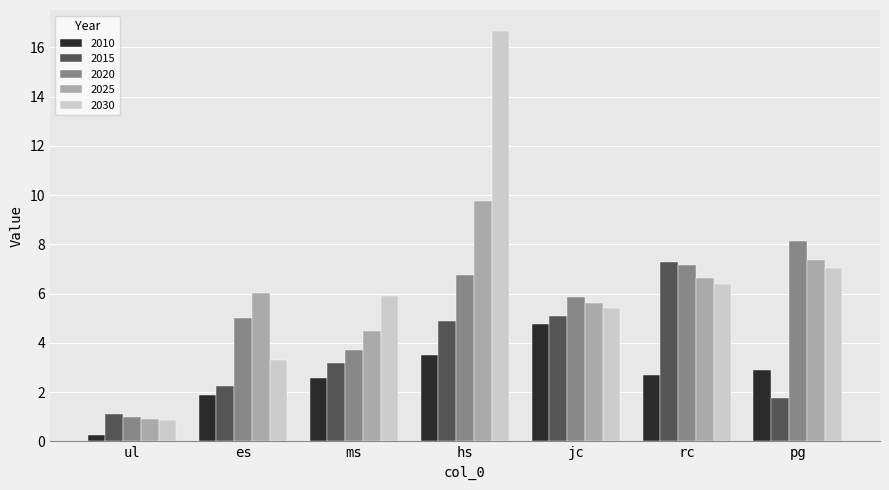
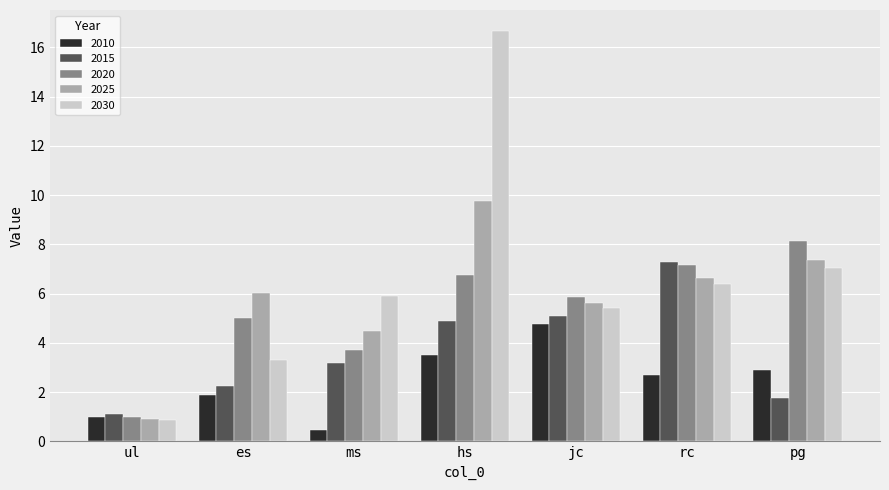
  {
    "2010": {
-     "ul": 0.3,
+     "ul": 1.0,
      "es": 1.9,
-     "ms": 2.6,
+     "ms": 0.5,
      "hs": 3.5,
      "jc": 4.8,
      "rc": 2.7,
      "pg": 2.9
    },
    "2015": {
      "ul": 1.1,
      "es": 2.2,
      "ms": 3.2,
      "hs": 4.9,
      "jc": 5.1,
      "rc": 7.3,
      "pg": 1.8
    }
  }
